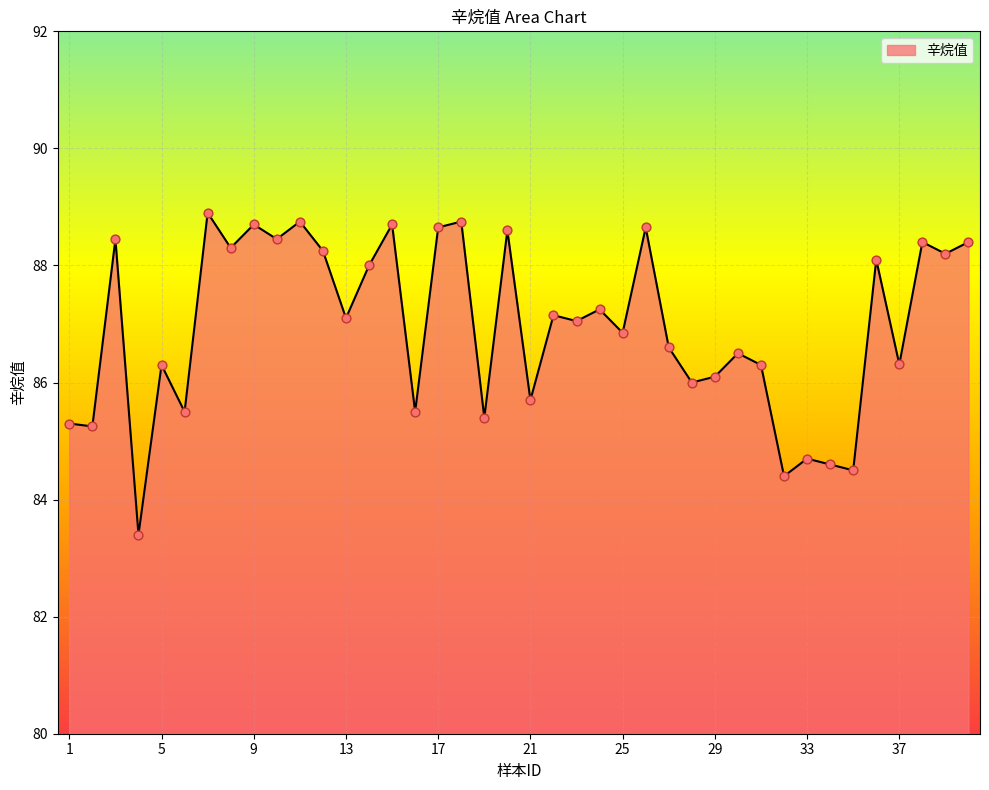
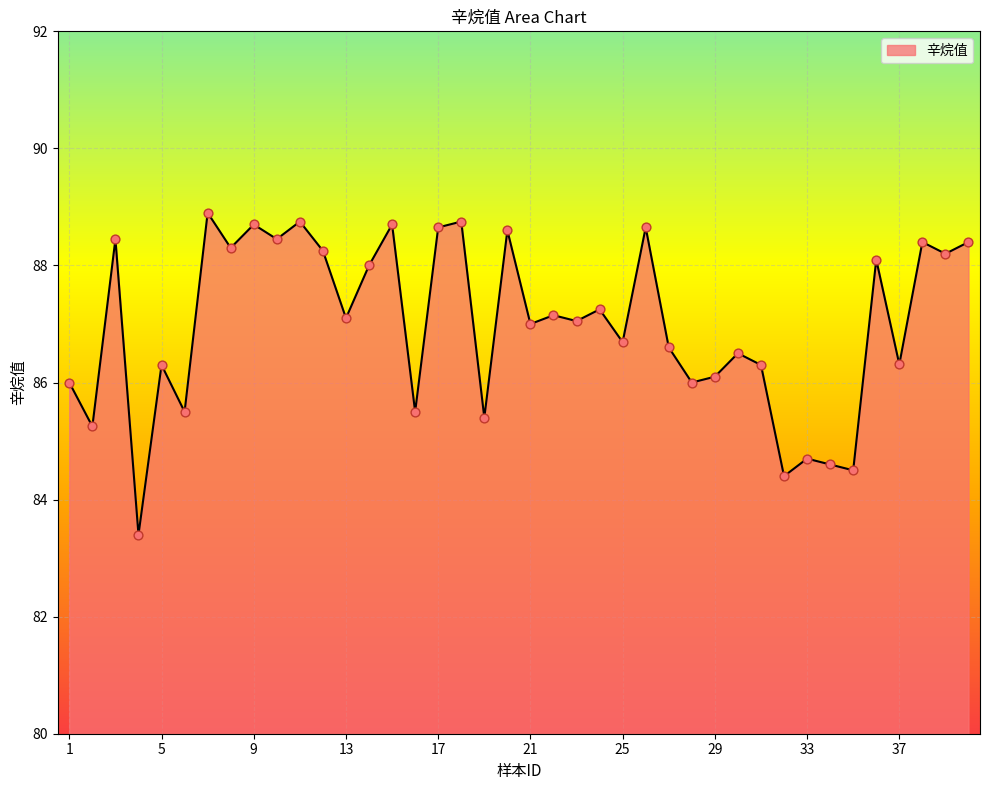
  {
-   "1": 85.3,
+   "1": 86.0,
    "5": 86.3,
    "9": 88.7,
    "13": 87.1,
    "17": 88.7,
-   "21": 85.7,
-   "25": 86.9,
+   "21": 87.0,
+   "25": 86.7,
    "29": 86.1,
    "33": 84.7,
    "37": 86.3
  }
